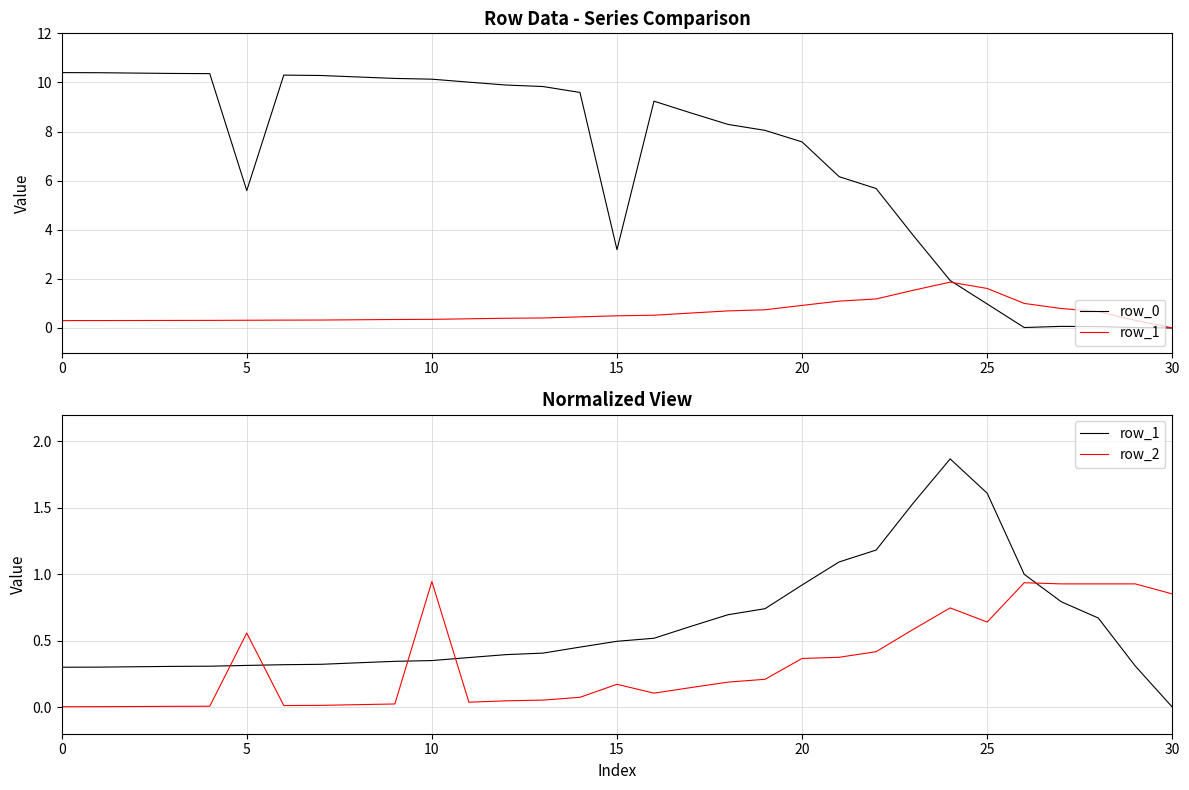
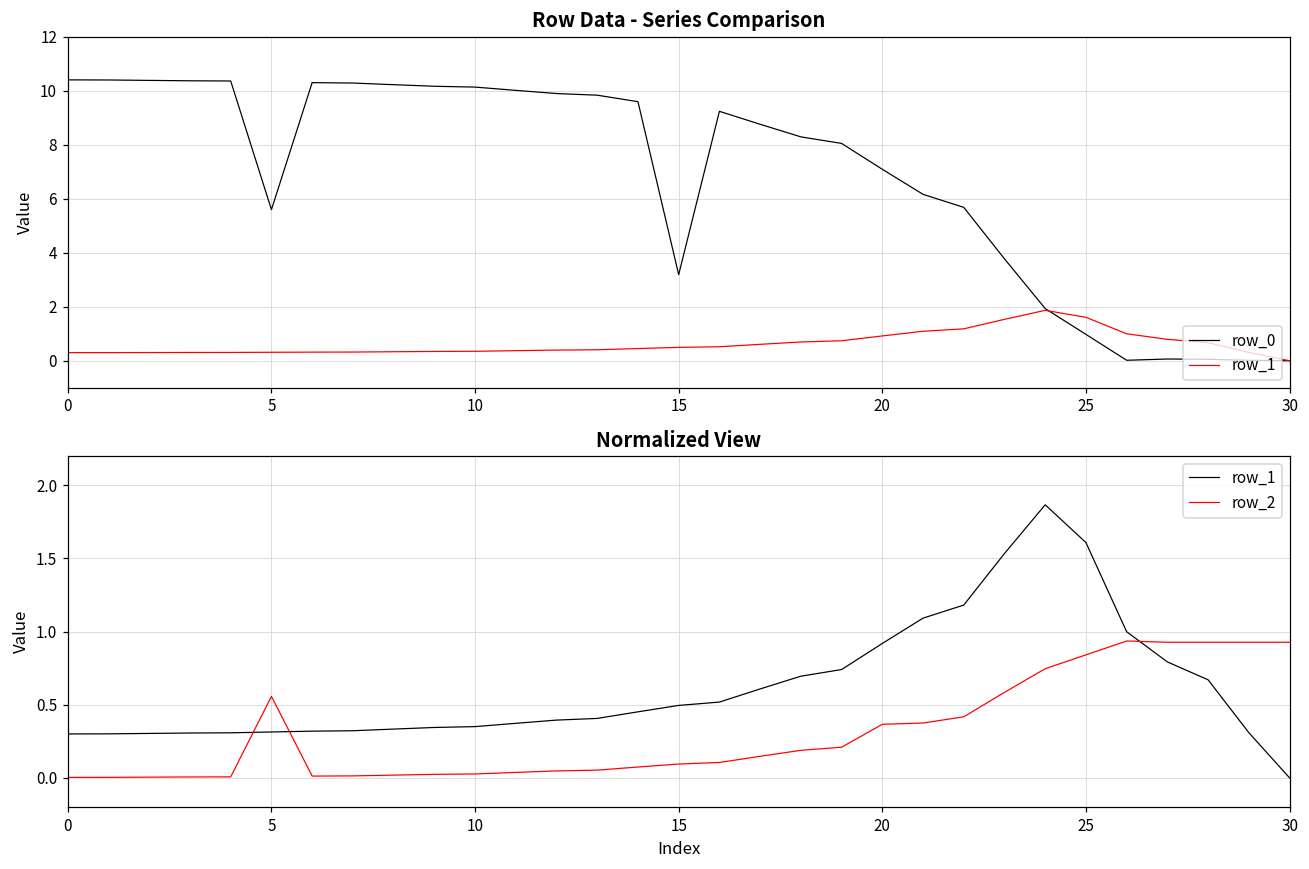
  {
    "Row Data - Series Comparison": {
      "row_0": {
        "0": 10.4,
        "5": 5.6,
        "10": 10.1,
        "15": 3.2,
-       "20": 7.6,
+       "20": 7.1,
        "25": 1.0
      }
    },
    "Normalized View": {
      "row_1": {
        "0": 0.30,
        "5": 0.31,
        "10": 0.35,
        "15": 0.50,
        "20": 0.92,
        "25": 1.61,
        "30": 0.00
      },
      "row_2": {
        "0": 0.00,
        "5": 0.56,
-       "10": 0.94,
-       "15": 0.17,
+       "10": 0.03,
+       "15": 0.09,
        "20": 0.37,
-       "25": 0.64,
-       "30": 0.85
+       "25": 0.84,
+       "30": 0.93
      }
    }
  }
